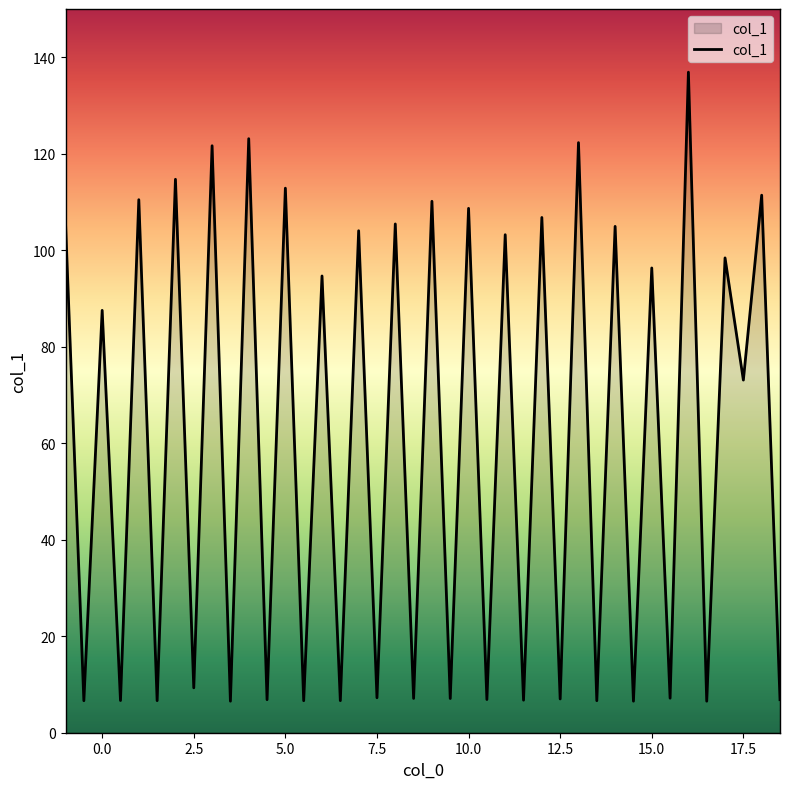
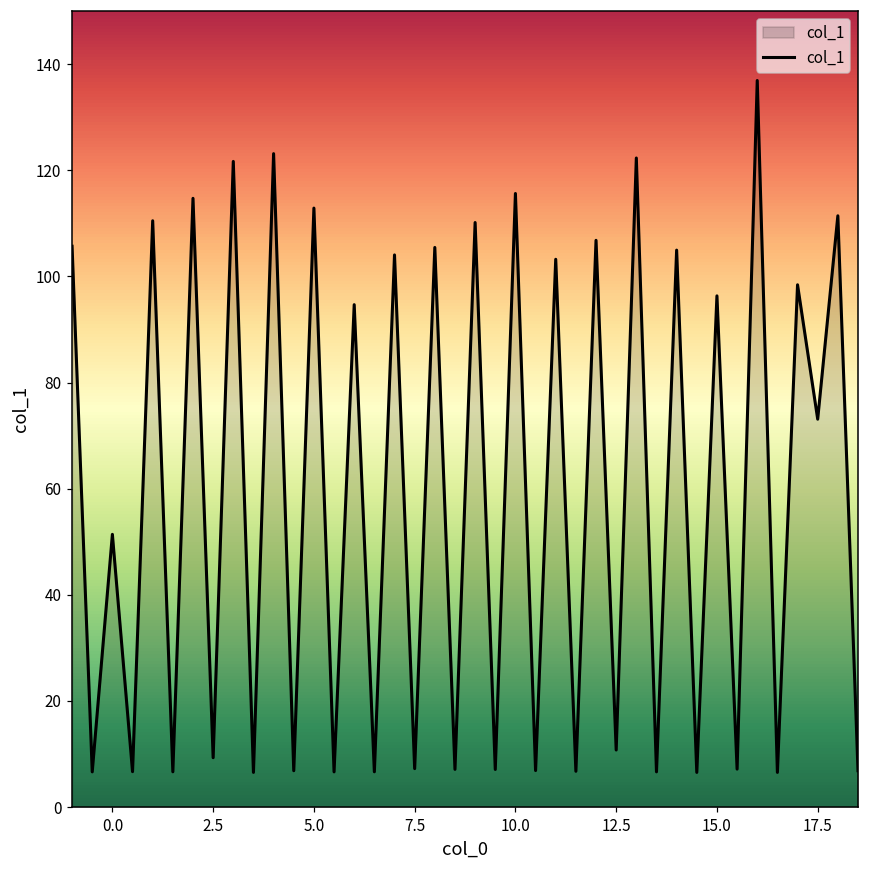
  {
-   "0.0": 88,
+   "0.0": 51,
    "2.5": 9,
    "5.0": 113,
    "7.5": 7,
-   "10.0": 109,
-   "12.5": 7,
+   "10.0": 116,
+   "12.5": 11,
    "15.0": 96,
    "17.5": 73
  }
